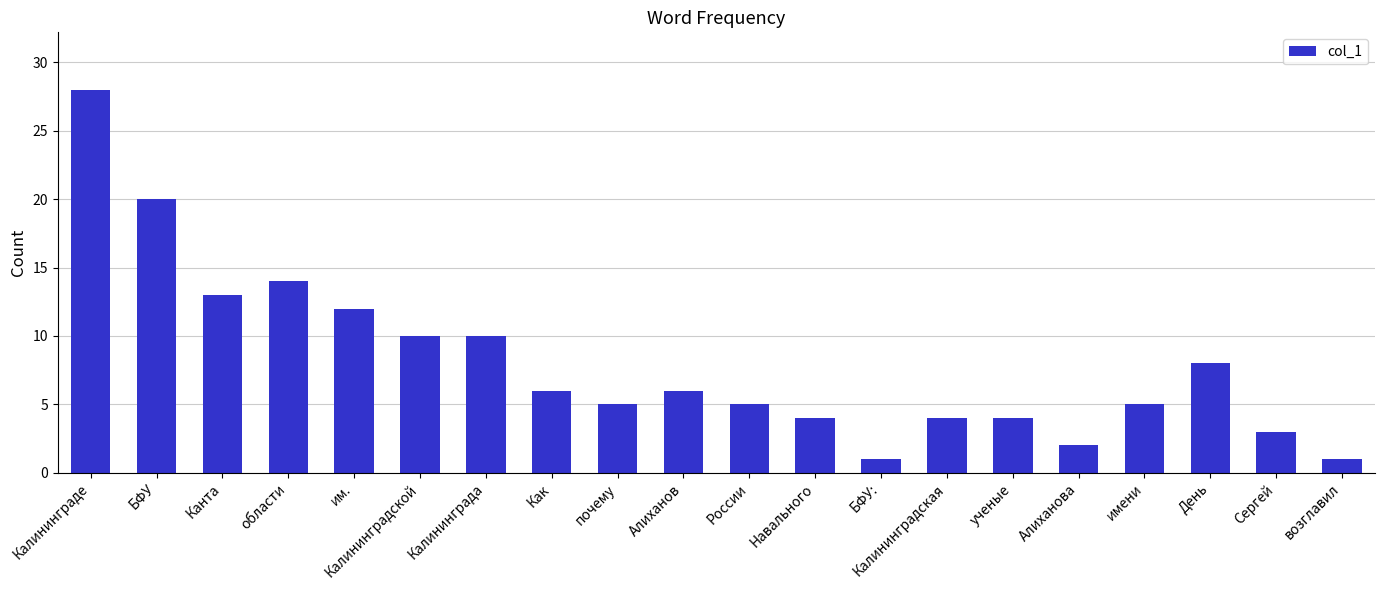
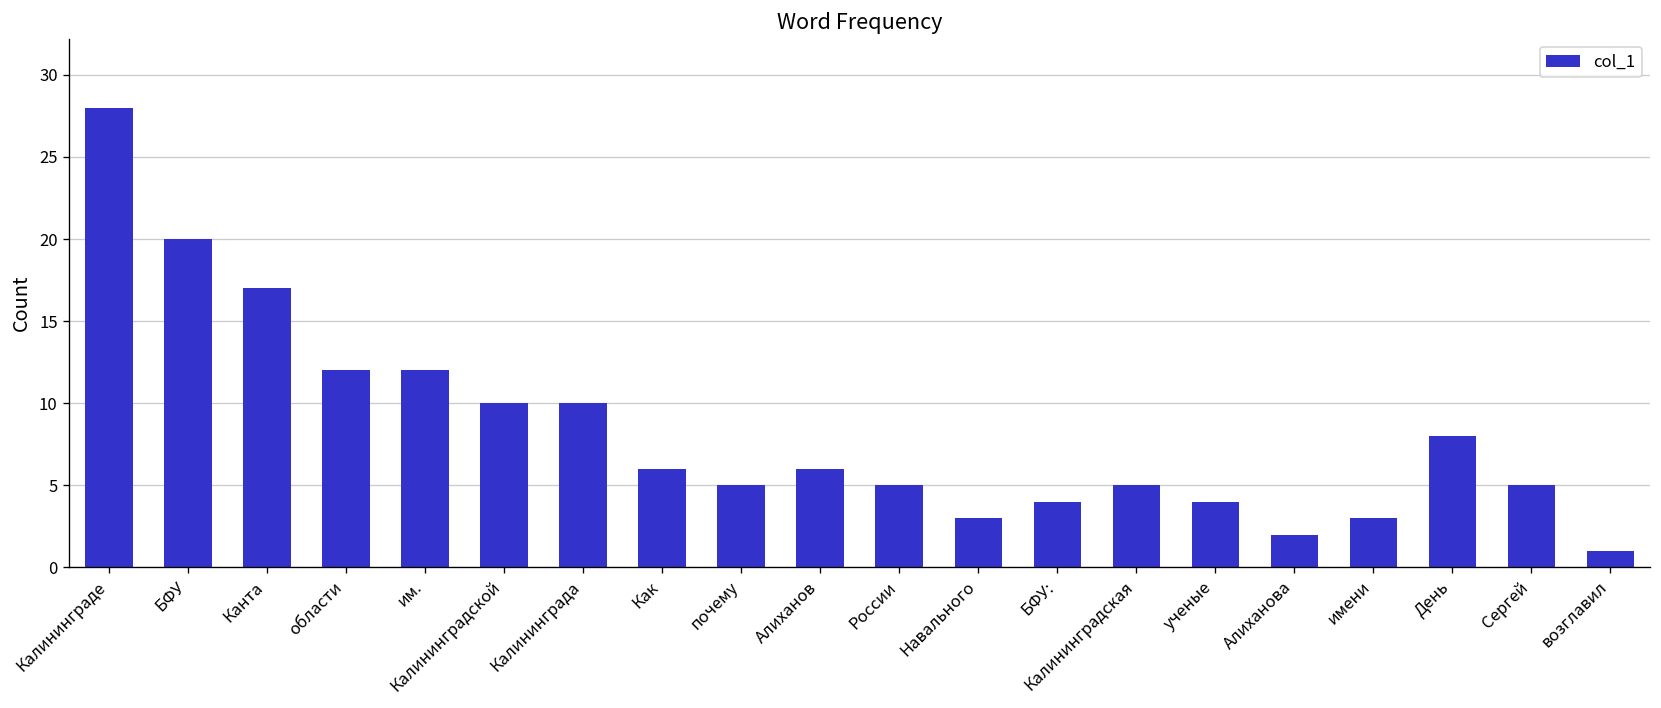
  {
    "Калининграде": 28,
    "БФУ": 20,
-   "Канта": 13,
-   "области": 14,
+   "Канта": 17,
+   "области": 12,
    "им.": 12,
    "Калининградской": 10,
    "Калининграда": 10,
    "Как": 6,
    "почему": 5,
    "Алиханов": 6,
    "России": 5,
-   "Навального": 4,
-   "БФУ:": 1,
-   "Калининградская": 4,
+   "Навального": 3,
+   "БФУ:": 4,
+   "Калининградская": 5,
    "ученые": 4,
    "Алиханова": 2,
-   "имени": 5,
+   "имени": 3,
    "День": 8,
-   "Сергей": 3,
+   "Сергей": 5,
    "возглавил": 1
  }
